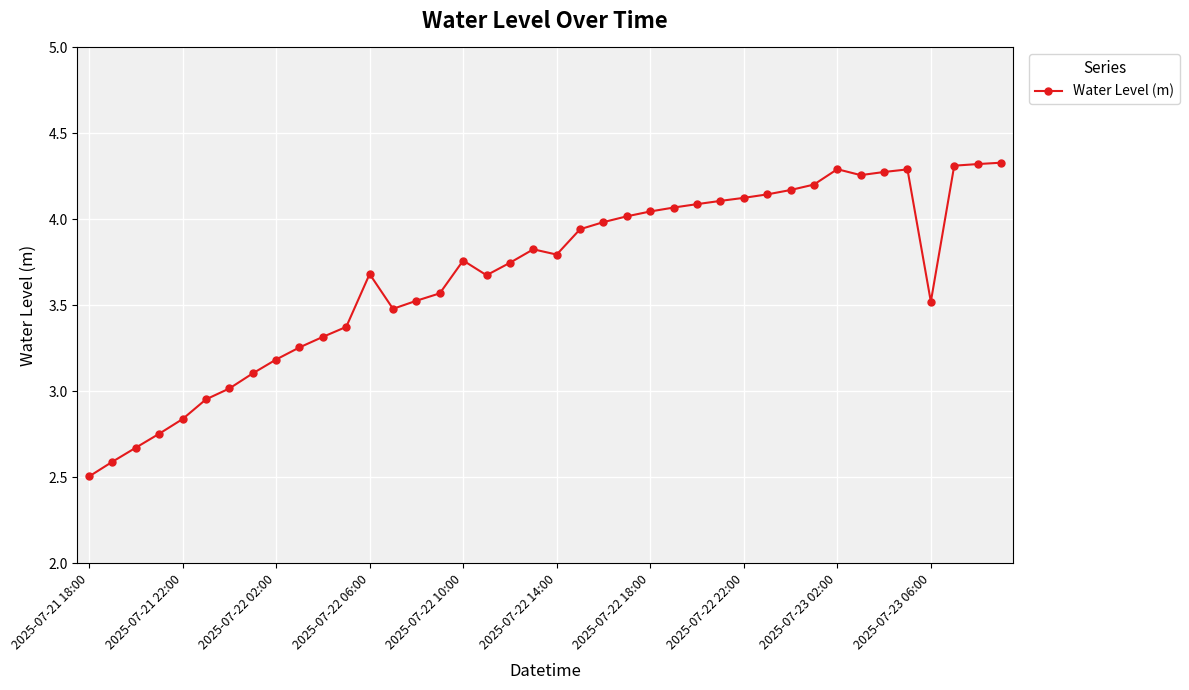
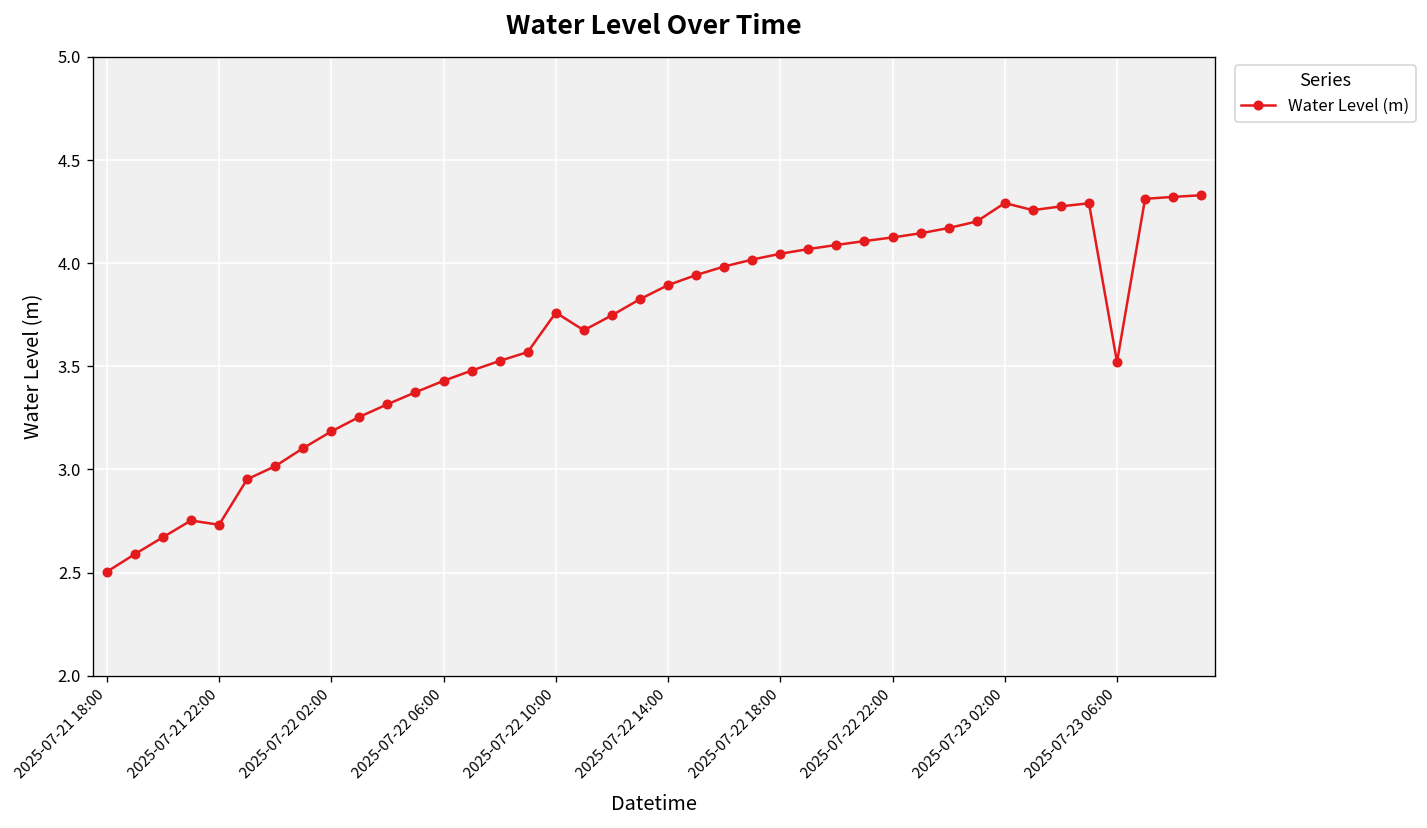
  {
    "2025-07-21 18:00": 2.50,
-   "2025-07-21 22:00": 2.84,
+   "2025-07-21 22:00": 2.73,
    "2025-07-22 02:00": 3.18,
-   "2025-07-22 06:00": 3.68,
+   "2025-07-22 06:00": 3.43,
    "2025-07-22 10:00": 3.76,
-   "2025-07-22 14:00": 3.80,
+   "2025-07-22 14:00": 3.89,
    "2025-07-22 18:00": 4.05,
    "2025-07-22 22:00": 4.12,
    "2025-07-23 02:00": 4.29,
    "2025-07-23 06:00": 3.52
  }
